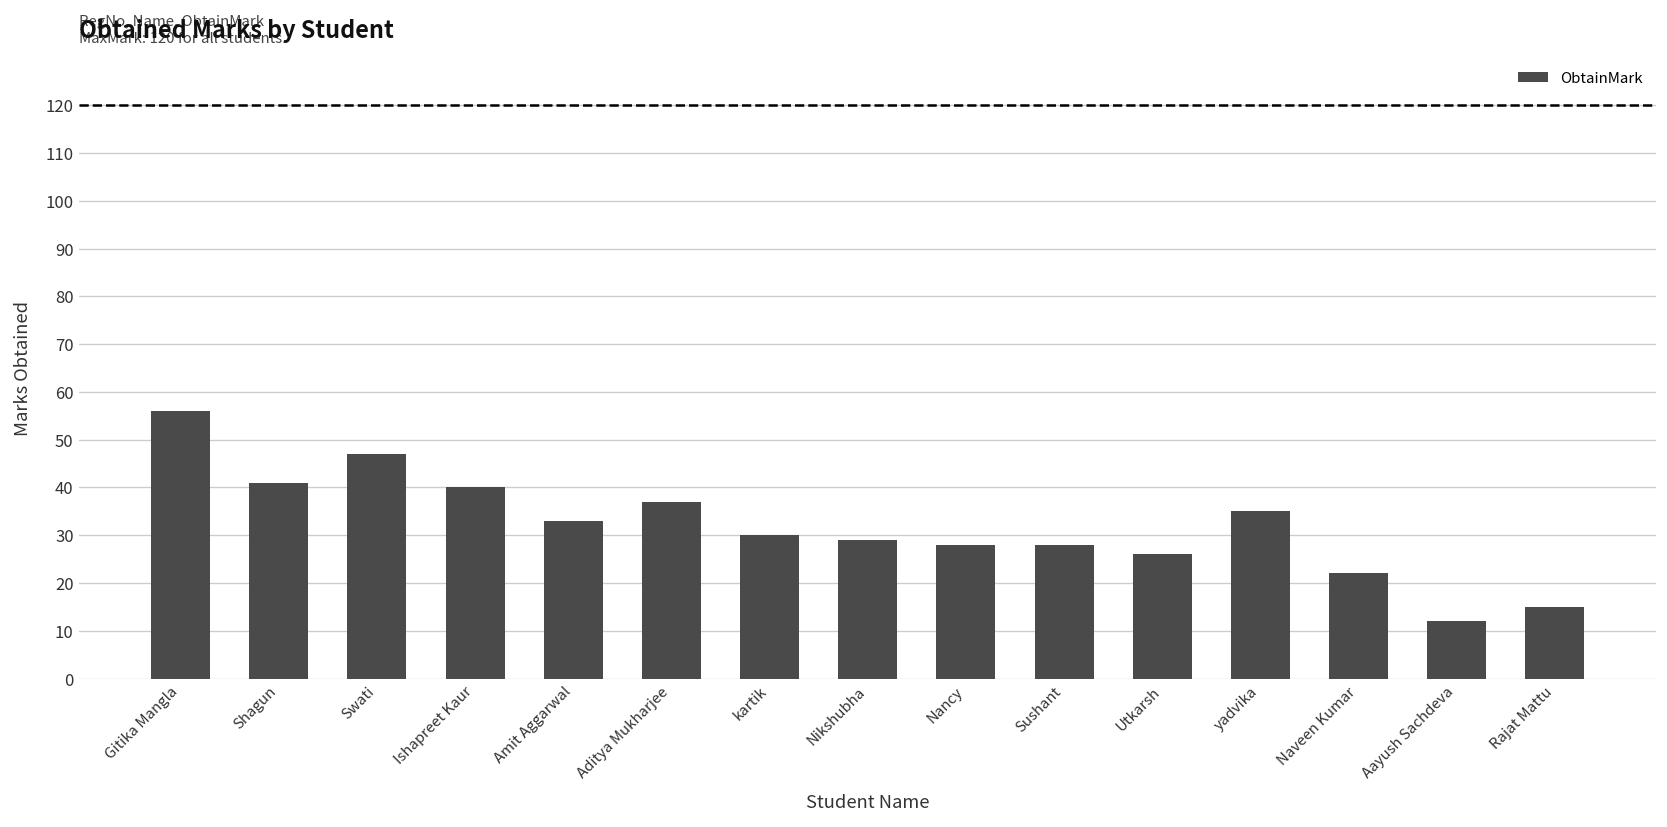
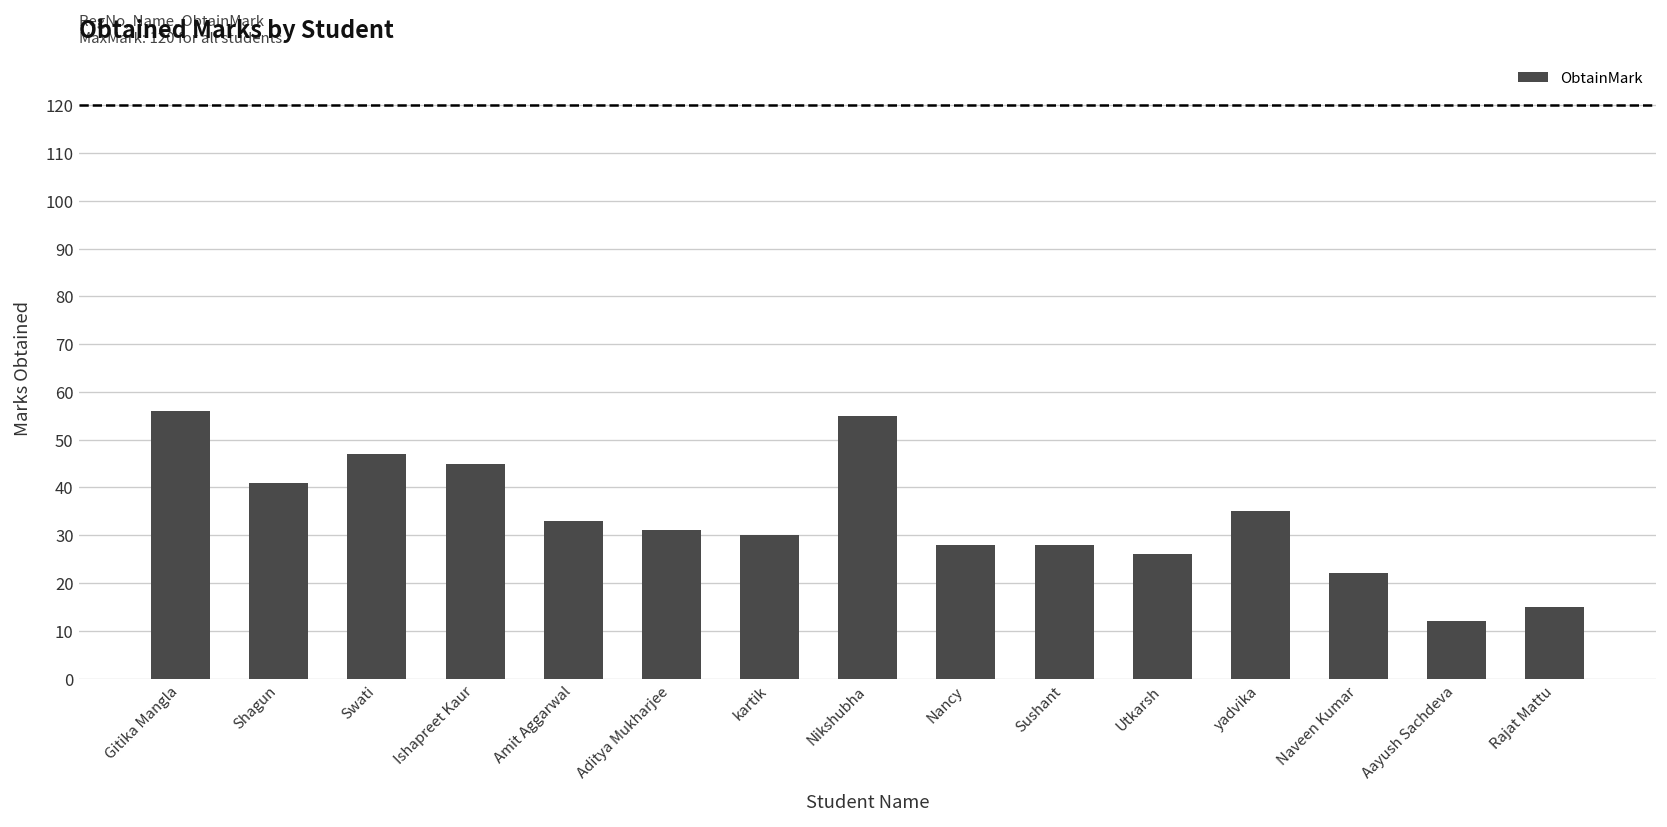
  {
    "Gitika Mangla": 56,
    "Shagun": 41,
    "Swati": 47,
-   "Ishapreet Kaur": 40,
+   "Ishapreet Kaur": 45,
    "Amit Aggarwal": 33,
-   "Aditya Mukharjee": 37,
+   "Aditya Mukharjee": 31,
    "kartik": 30,
-   "Nikshubha": 29,
+   "Nikshubha": 55,
    "Nancy": 28,
    "Sushant": 28,
    "Utkarsh": 26,
    "yadvika": 35,
    "Naveen Kumar": 22,
    "Aayush Sachdeva": 12,
    "Rajat Mattu": 15
  }
